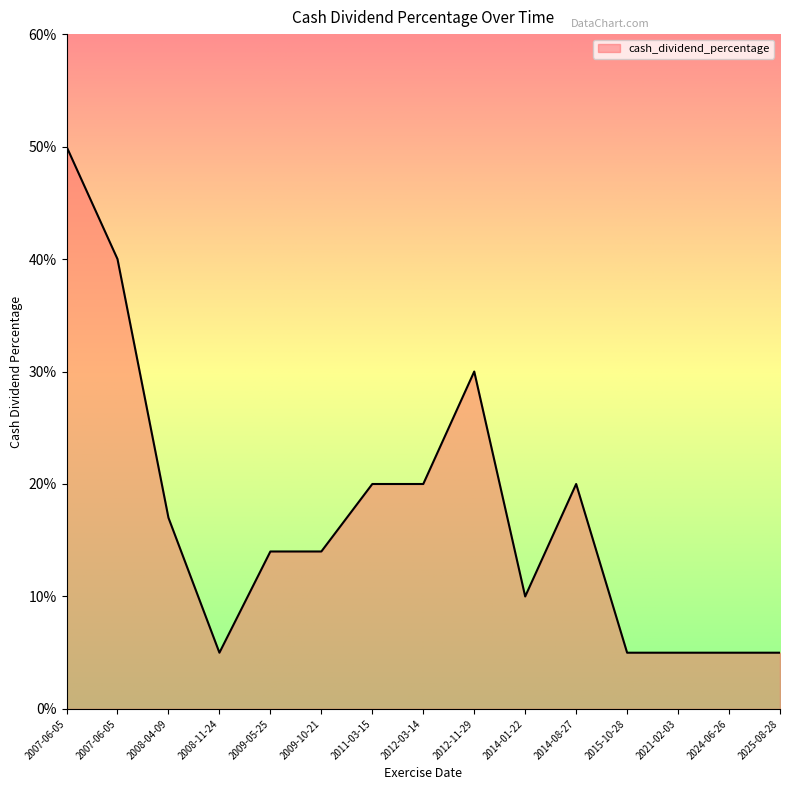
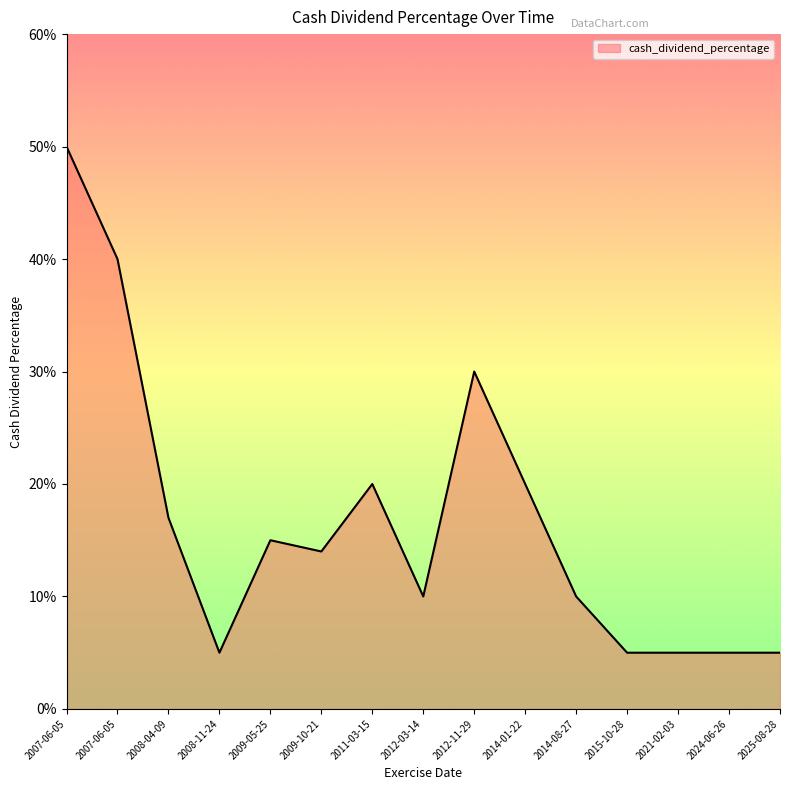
  {
    "2008-04-09": "17.0%",
    "2008-11-24": "5.0%",
-   "2009-05-25": "14.0%",
+   "2009-05-25": "15.0%",
    "2009-10-21": "14.0%",
    "2011-03-15": "20.0%",
-   "2012-03-14": "20.0%",
+   "2012-03-14": "10.0%",
    "2012-11-29": "30.0%",
-   "2014-01-22": "10.0%",
-   "2014-08-27": "20.0%",
+   "2014-01-22": "20.0%",
+   "2014-08-27": "10.0%",
    "2015-10-28": "5.0%",
    "2021-02-03": "5.0%",
    "2024-06-26": "5.0%",
    "2025-08-28": "5.0%"
  }
